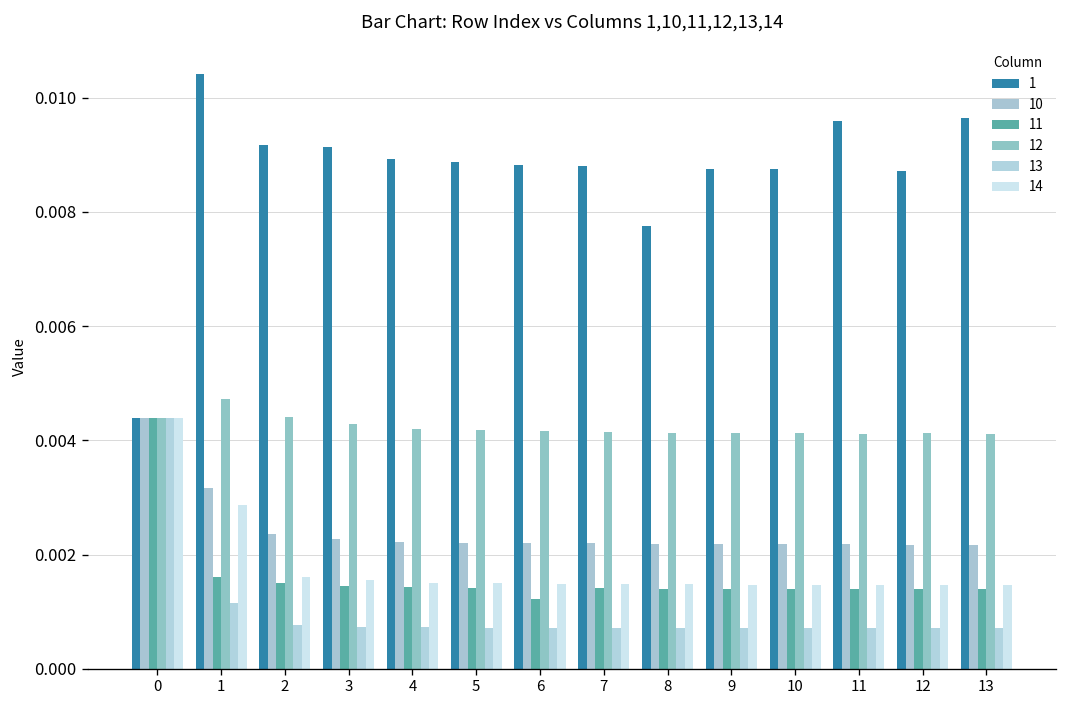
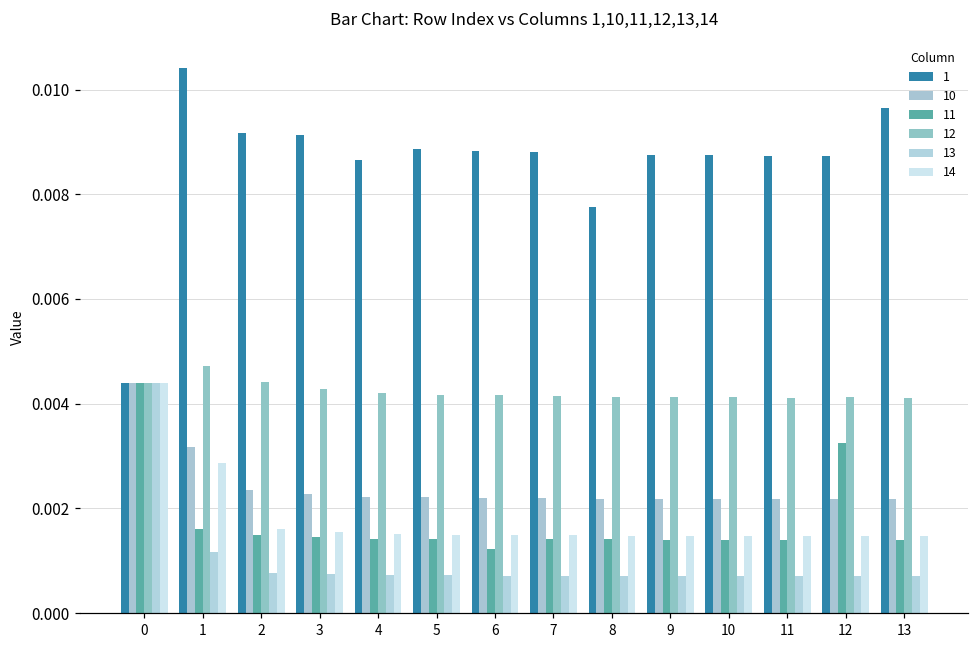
  {
    "1": {
      "0": 0.0044,
      "1": 0.0104,
      "2": 0.0092,
      "3": 0.0091,
-     "4": 0.0089,
+     "4": 0.0087,
      "5": 0.0089,
      "6": 0.0088,
      "7": 0.0088,
      "8": 0.0078,
      "9": 0.0087,
      "10": 0.0087,
-     "11": 0.0096,
+     "11": 0.0087,
      "12": 0.0087,
      "13": 0.0097
    },
    "11": {
      "0": 0.0044,
      "1": 0.0016,
      "2": 0.0015,
      "3": 0.0014,
      "4": 0.0014,
      "5": 0.0014,
      "6": 0.0012,
      "7": 0.0014,
      "8": 0.0014,
      "9": 0.0014,
      "10": 0.0014,
      "11": 0.0014,
-     "12": 0.0014,
+     "12": 0.0033,
      "13": 0.0014
    }
  }
